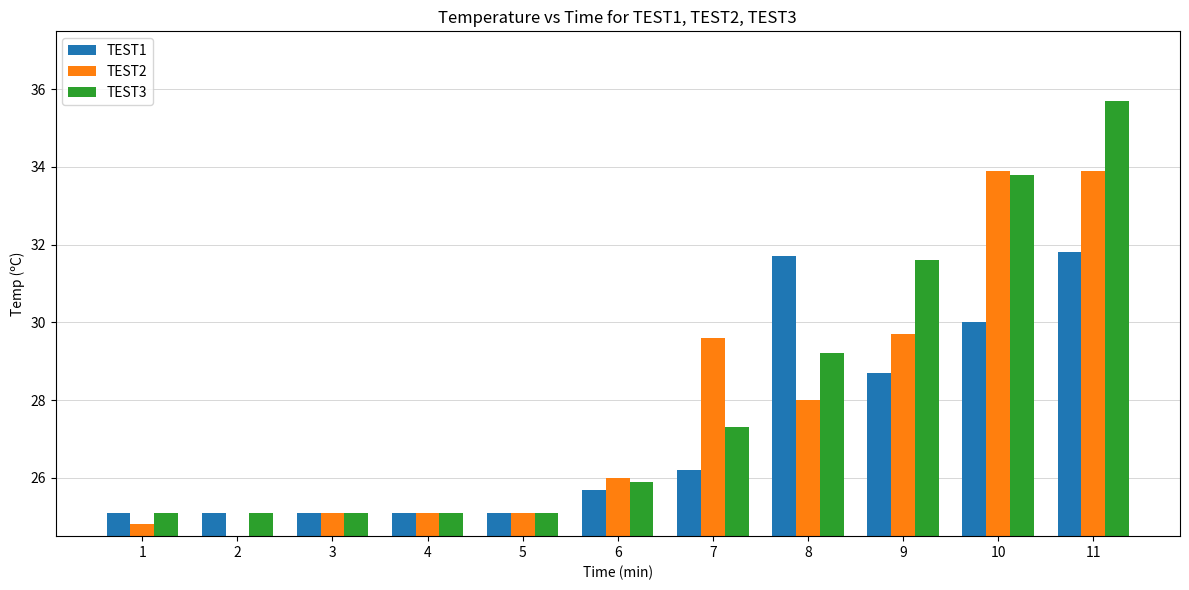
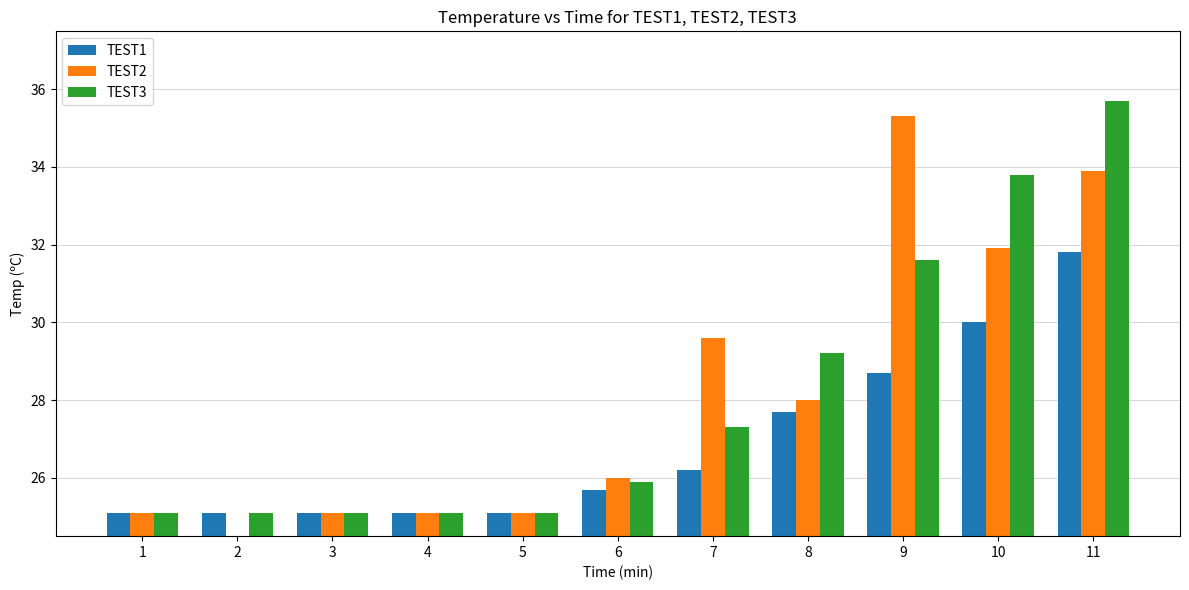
  {
    "TEST1": {
      "1": 25.1,
      "2": 25.1,
      "3": 25.1,
      "4": 25.1,
      "5": 25.1,
      "6": 25.7,
      "7": 26.2,
-     "8": 31.7,
+     "8": 27.7,
      "9": 28.7,
      "10": 30.0,
      "11": 31.8
    },
    "TEST2": {
-     "1": 24.8,
+     "1": 25.1,
      "3": 25.1,
      "4": 25.1,
      "5": 25.1,
      "6": 26.0,
      "7": 29.6,
      "8": 28.0,
-     "9": 29.7,
-     "10": 33.9,
+     "9": 35.3,
+     "10": 31.9,
      "11": 33.9
    },
    "TEST3": {
      "1": 25.1,
      "2": 25.1,
      "3": 25.1,
      "4": 25.1,
      "5": 25.1,
      "6": 25.9,
      "7": 27.3,
      "8": 29.2,
      "9": 31.6,
      "10": 33.8,
      "11": 35.7
    }
  }
